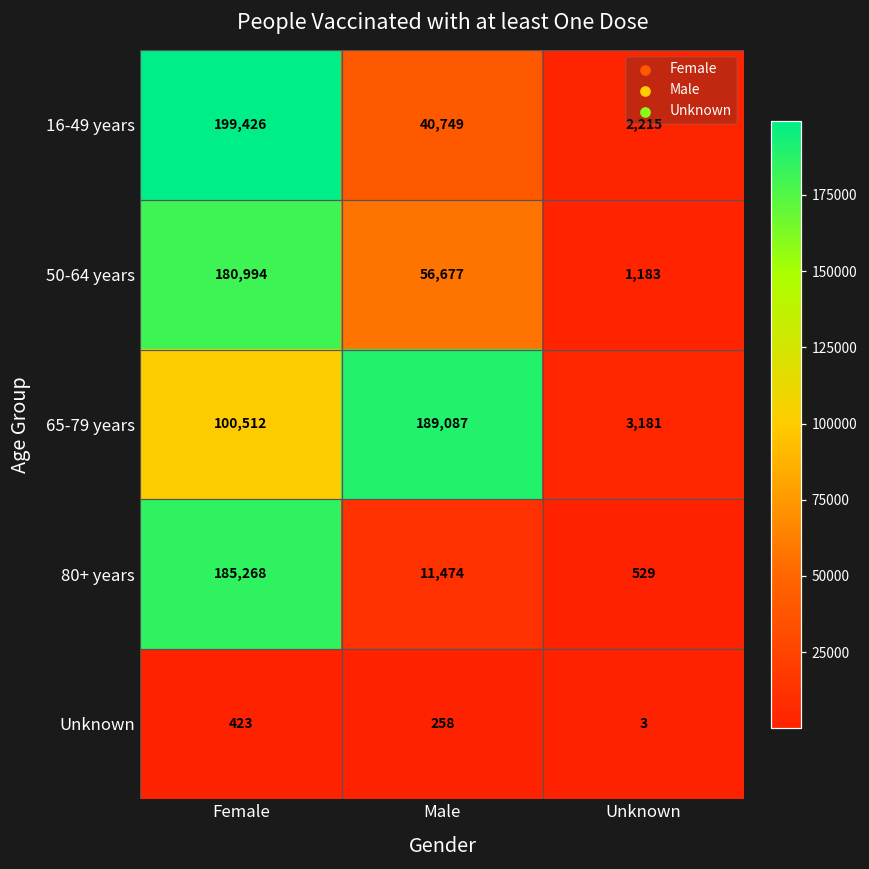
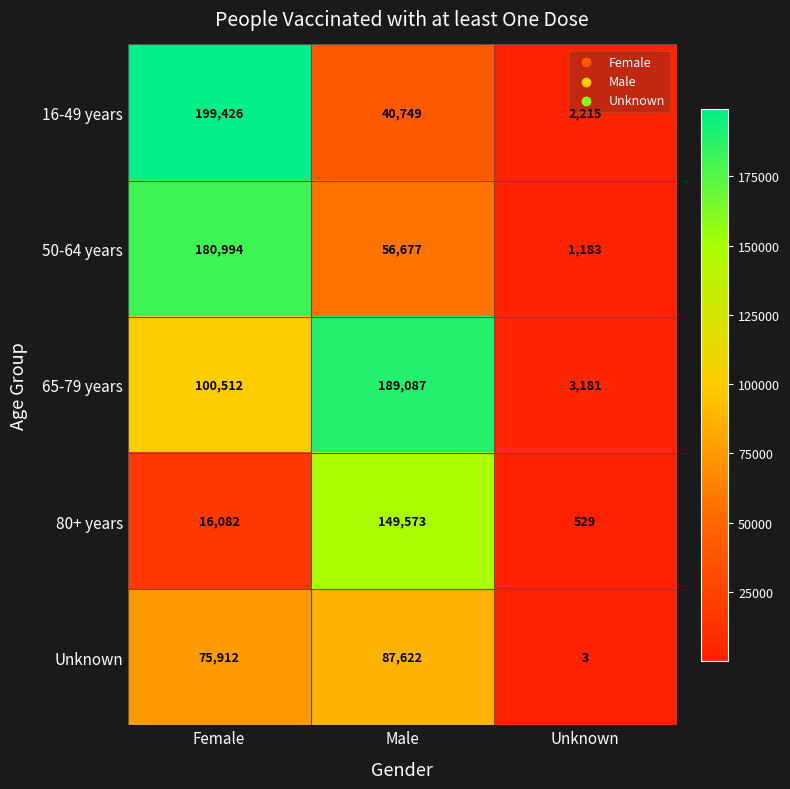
  {
    "16-49 years": {
      "Female": "199,426",
      "Male": "40,749"
    },
    "50-64 years": {
      "Female": "180,994",
      "Male": "56,677",
      "Unknown": "1,183"
    },
    "65-79 years": {
      "Female": "100,512",
      "Male": "189,087",
      "Unknown": "3,181"
    },
    "80+ years": {
-     "Female": "185,268",
-     "Male": "11,474",
+     "Female": "16,082",
+     "Male": "149,573",
      "Unknown": "529"
    },
    "Unknown": {
-     "Female": "423",
-     "Male": "258",
+     "Female": "75,912",
+     "Male": "87,622",
      "Unknown": "3"
    }
  }
